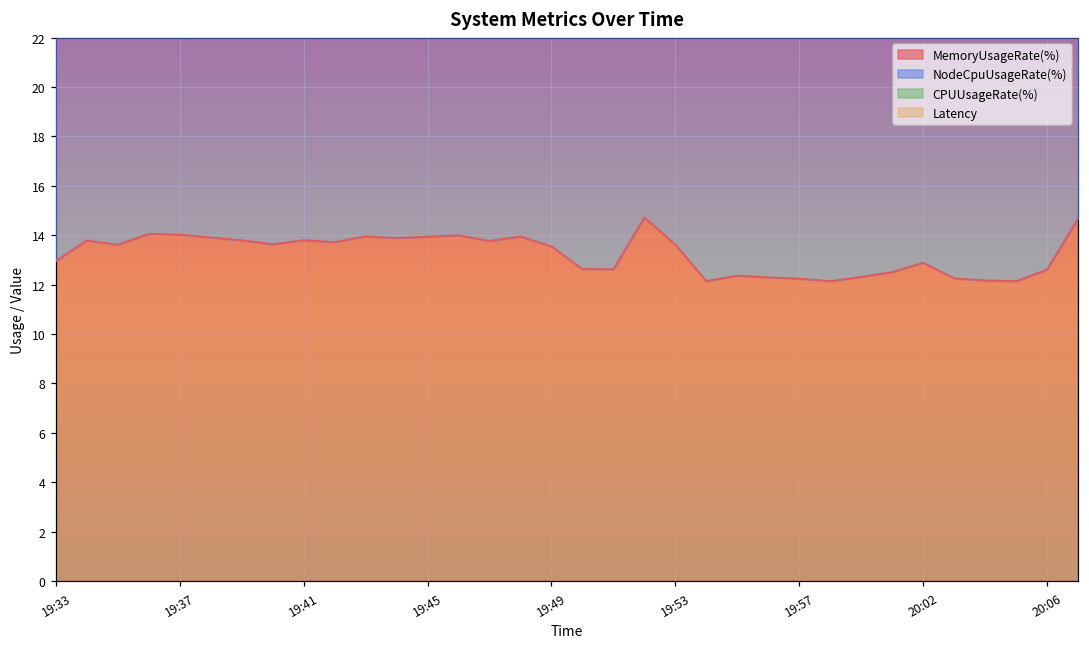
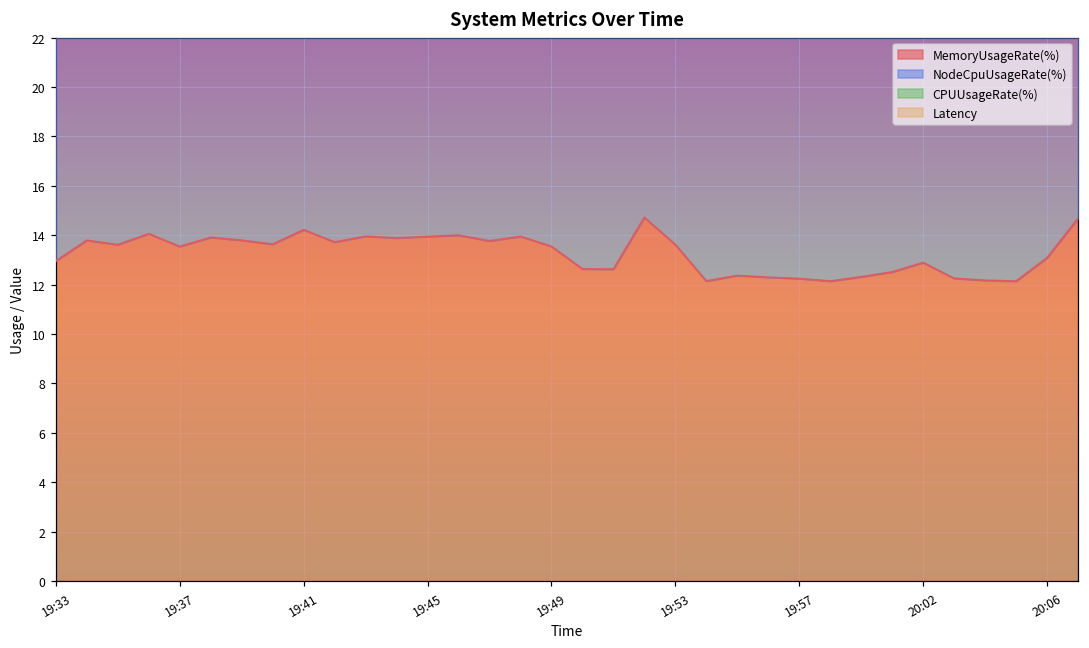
  {
    "MemoryUsageRate(%)": {
      "19:33": 13.0,
-     "19:37": 14.0,
-     "19:41": 13.8,
+     "19:37": 13.5,
+     "19:41": 14.2,
      "19:45": 13.9,
      "19:49": 13.5,
      "19:53": 13.6,
      "19:57": 12.2,
      "20:02": 12.9,
-     "20:06": 12.6
+     "20:06": 13.1
    }
  }
